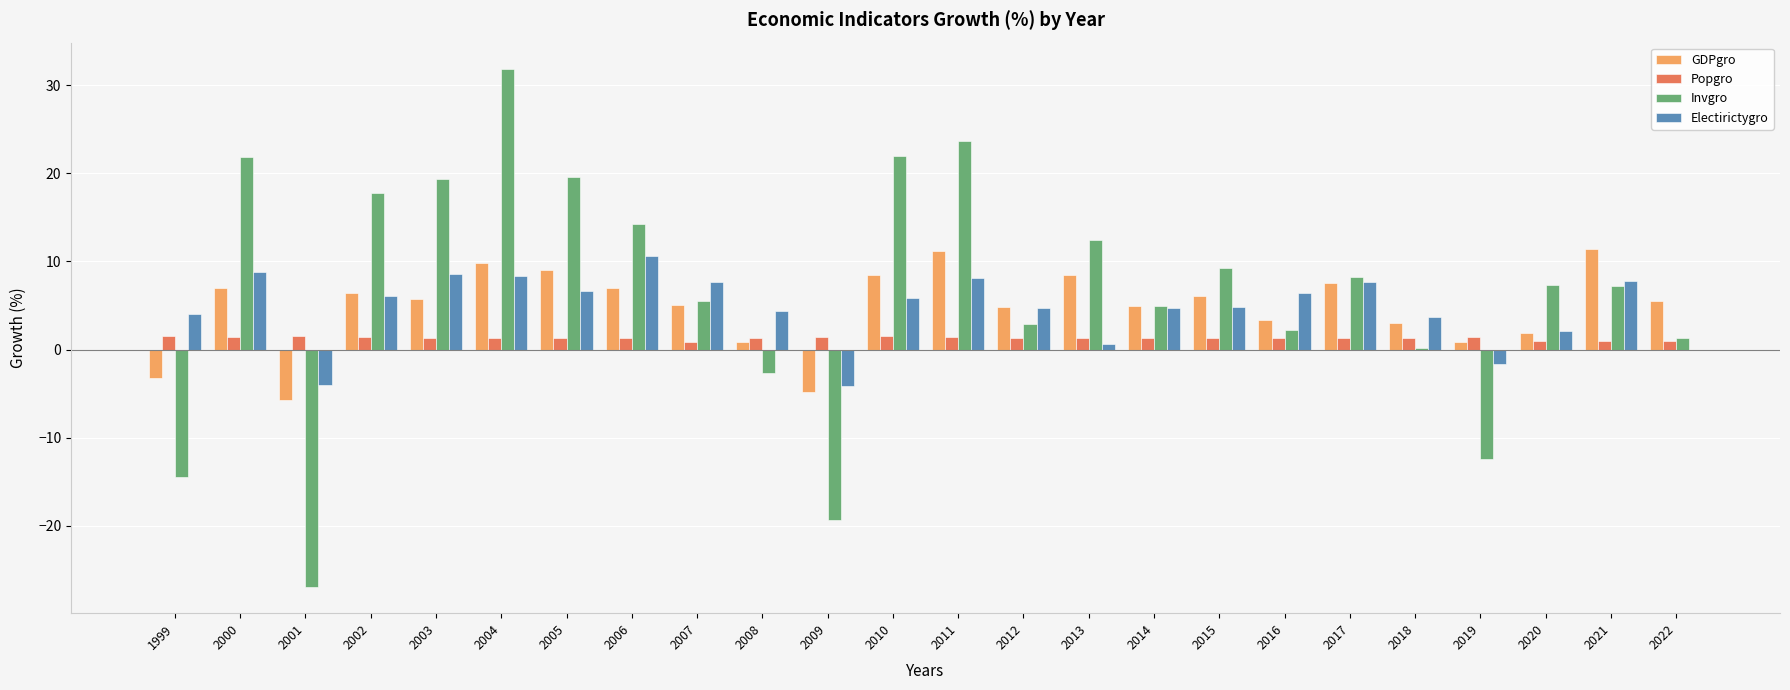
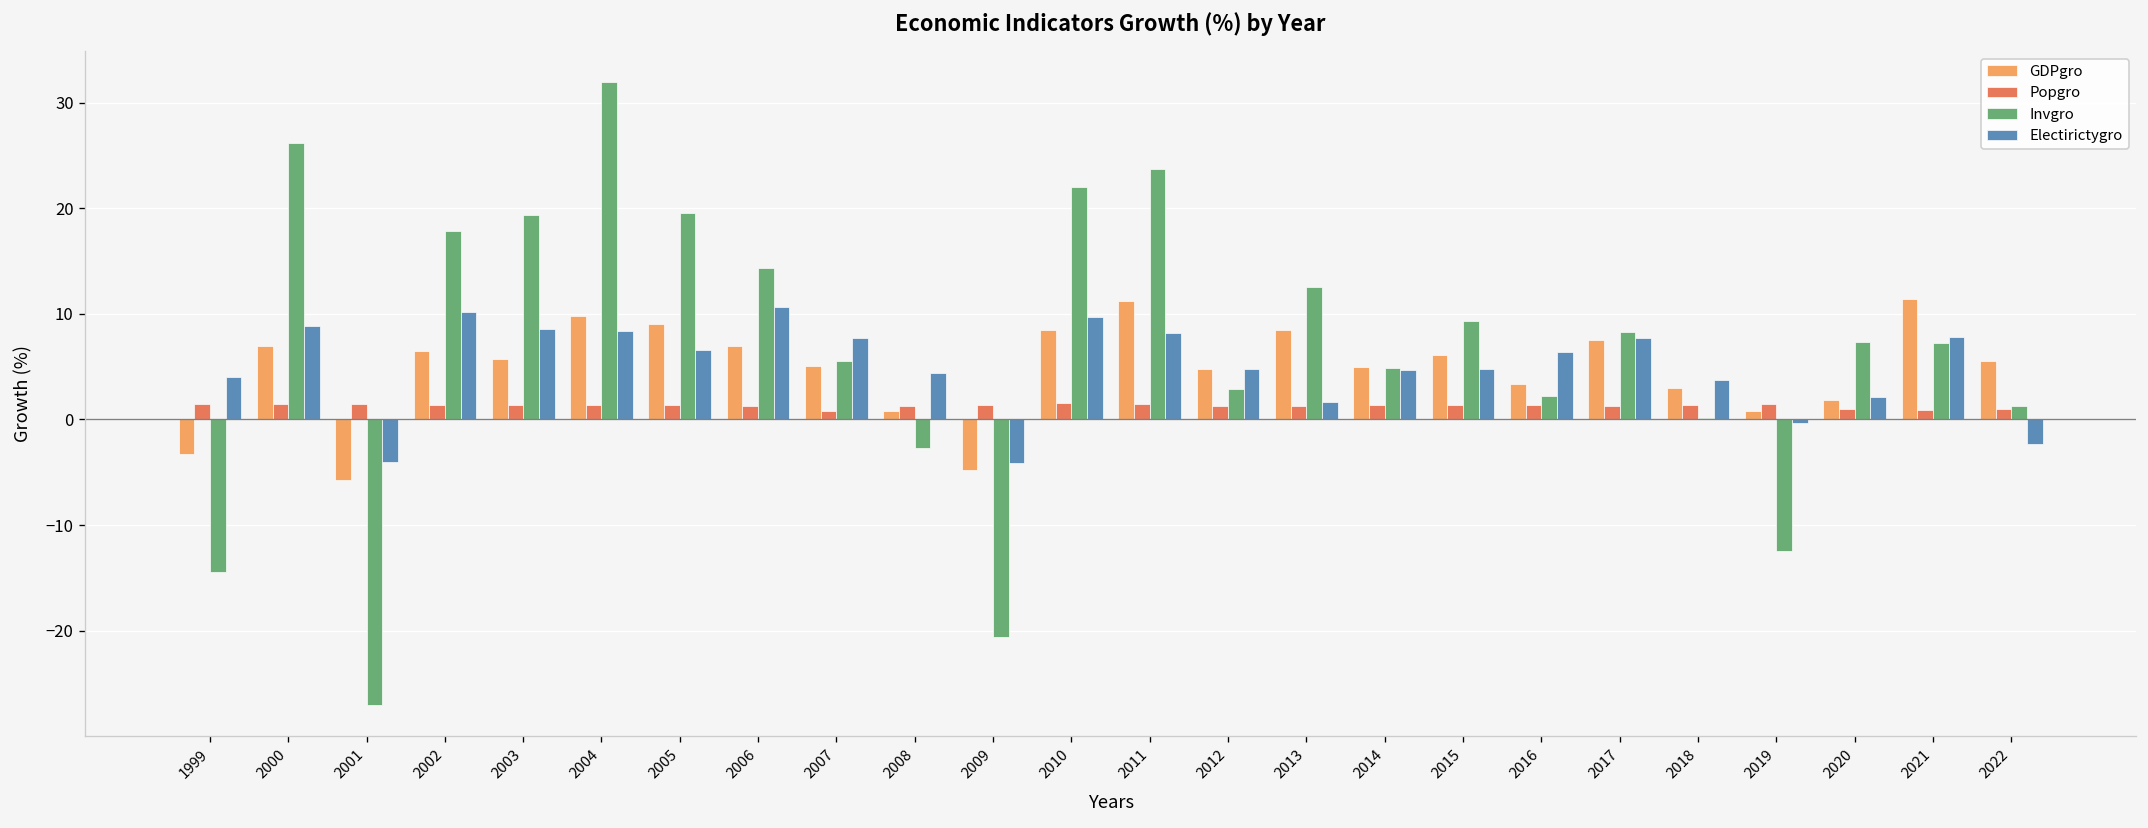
  {
    "Invgro": {
      "1999": -14,
-     "2000": 22,
+     "2000": 26,
      "2001": -27,
      "2002": 18,
      "2003": 19,
      "2004": 32,
      "2005": 20,
      "2006": 14,
      "2007": 5,
      "2008": -3,
-     "2009": -19,
+     "2009": -21,
      "2010": 22,
      "2011": 24,
      "2012": 3,
      "2013": 12,
      "2014": 5,
      "2015": 9,
      "2016": 2,
      "2017": 8,
      "2019": -12,
      "2020": 7,
      "2021": 7,
      "2022": 1
    },
    "Electirictygro": {
      "1999": 4,
      "2000": 9,
      "2001": -4,
-     "2002": 6,
+     "2002": 10,
      "2003": 9,
      "2004": 8,
      "2005": 7,
      "2006": 11,
      "2007": 8,
      "2008": 4,
      "2009": -4,
-     "2010": 6,
+     "2010": 10,
      "2011": 8,
      "2012": 5,
-     "2013": 1,
+     "2013": 2,
      "2014": 5,
      "2015": 5,
      "2016": 6,
      "2017": 8,
      "2018": 4,
-     "2019": -2,
+     "2019": 0,
      "2020": 2,
      "2021": 8,
-     "2022": 0
+     "2022": -2
    }
  }
